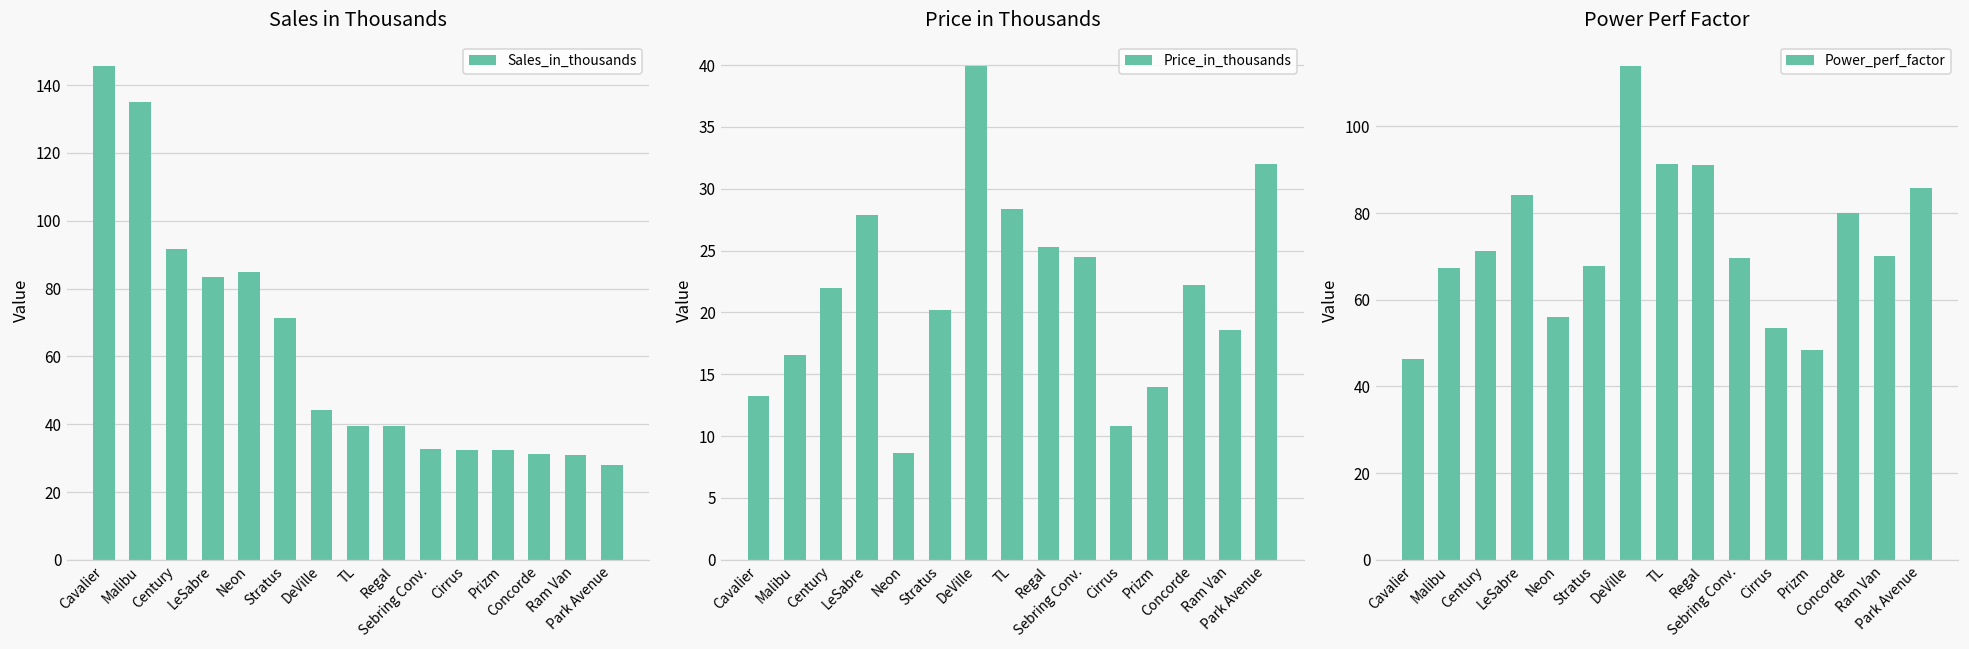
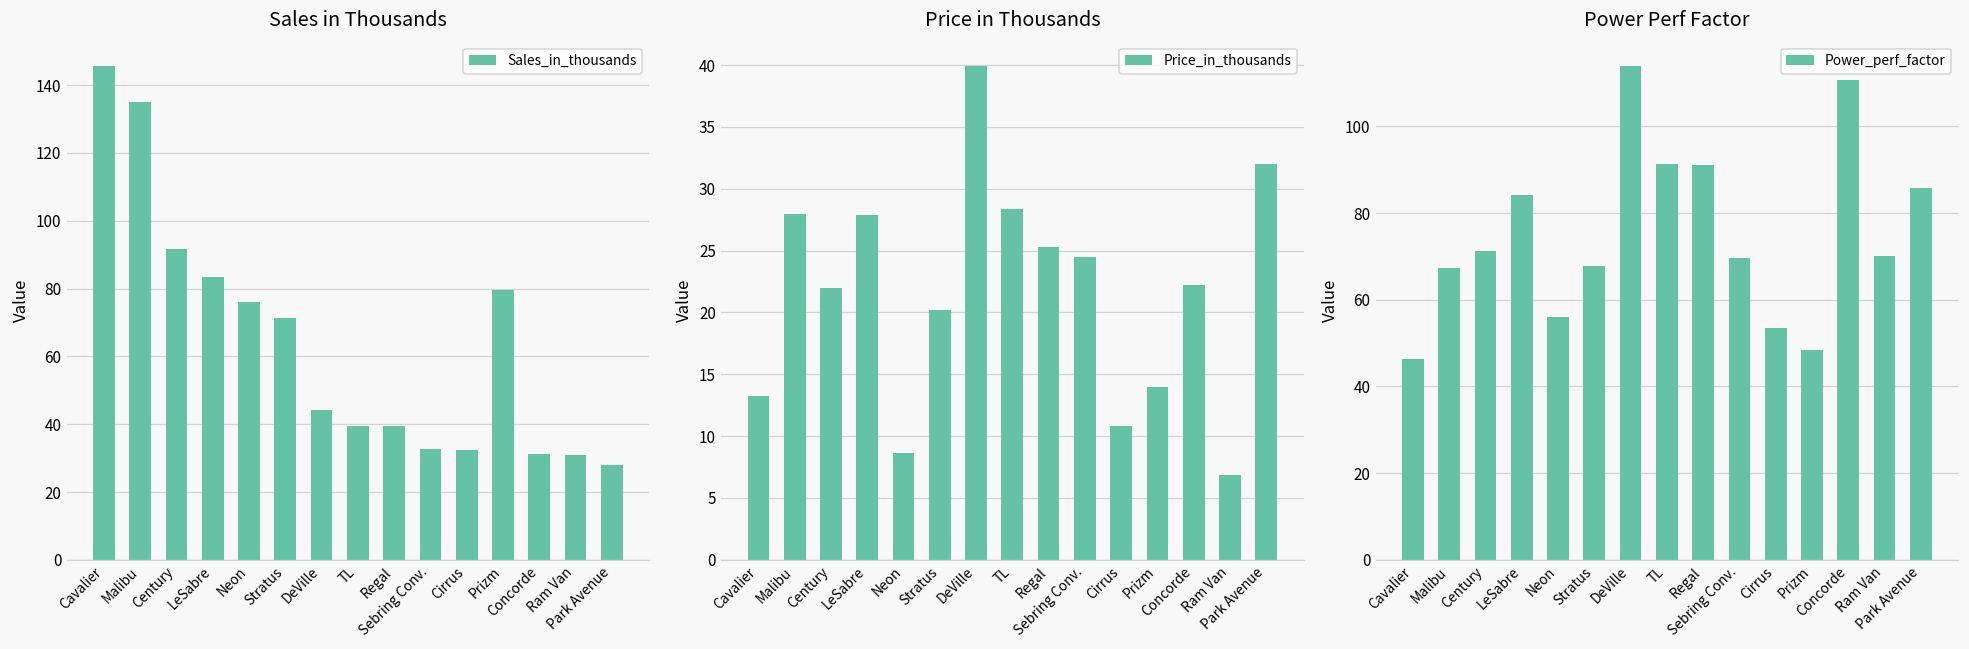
  {
    "Sales in Thousands": {
      "Cavalier": 146,
      "Malibu": 135,
      "Century": 92,
      "LeSabre": 83,
-     "Neon": 85,
+     "Neon": 76,
      "Stratus": 71,
      "DeVille": 44,
      "TL": 39,
      "Regal": 39,
      "Sebring Conv.": 33,
      "Cirrus": 32,
-     "Prizm": 32,
+     "Prizm": 79,
      "Concorde": 31,
      "Ram Van": 31,
      "Park Avenue": 28
    },
    "Price in Thousands": {
      "Cavalier": 13.3,
-     "Malibu": 16.5,
+     "Malibu": 28.0,
      "Century": 22.0,
      "LeSabre": 27.9,
      "Neon": 8.6,
      "Stratus": 20.2,
      "DeVille": 39.9,
      "TL": 28.4,
      "Regal": 25.3,
      "Sebring Conv.": 24.5,
      "Cirrus": 10.8,
      "Prizm": 14.0,
      "Concorde": 22.2,
-     "Ram Van": 18.6,
+     "Ram Van": 6.8,
      "Park Avenue": 32.0
    },
    "Power Perf Factor": {
      "Cavalier": 46,
      "Malibu": 67,
      "Century": 71,
      "LeSabre": 84,
      "Neon": 56,
      "Stratus": 68,
      "DeVille": 114,
      "TL": 91,
      "Regal": 91,
      "Sebring Conv.": 70,
      "Cirrus": 54,
      "Prizm": 48,
-     "Concorde": 80,
+     "Concorde": 111,
      "Ram Van": 70,
      "Park Avenue": 86
    }
  }
